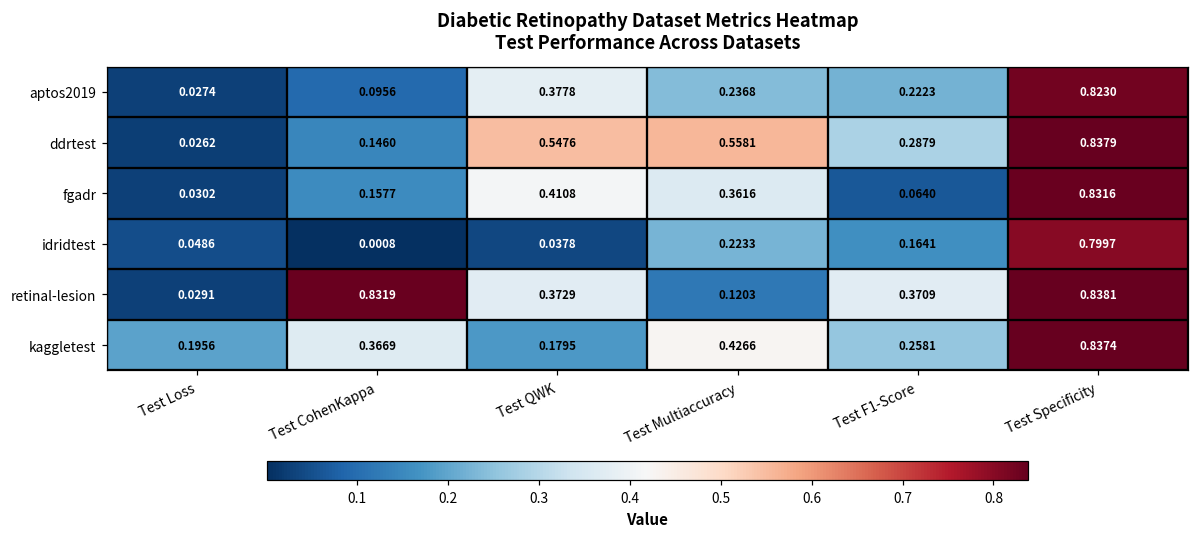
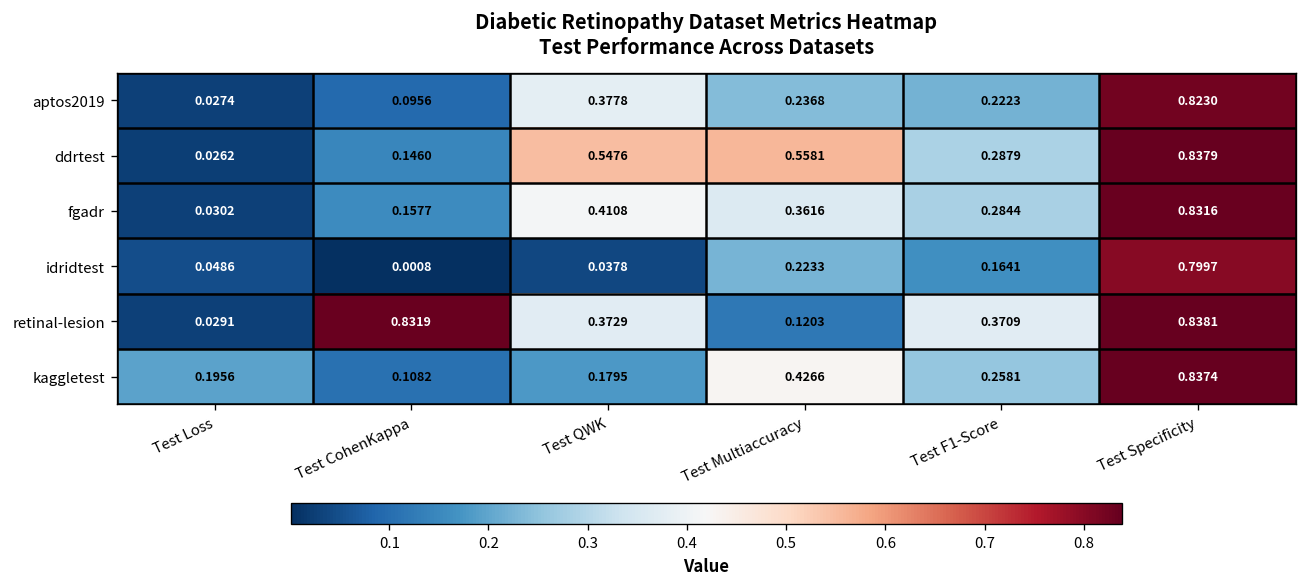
  {
    "aptos2019": {
      "Test Loss": 0.0274,
      "Test CohenKappa": 0.0956,
      "Test QWK": 0.3778,
      "Test Multiaccuracy": 0.2368,
      "Test F1-Score": 0.2223,
      "Test Specificity": 0.8230
    },
    "ddrtest": {
      "Test Loss": 0.0262,
      "Test CohenKappa": 0.1460,
      "Test QWK": 0.5476,
      "Test Multiaccuracy": 0.5581,
      "Test F1-Score": 0.2879,
      "Test Specificity": 0.8379
    },
    "fgadr": {
      "Test Loss": 0.0302,
      "Test CohenKappa": 0.1577,
      "Test QWK": 0.4108,
      "Test Multiaccuracy": 0.3616,
-     "Test F1-Score": 0.0640,
+     "Test F1-Score": 0.2844,
      "Test Specificity": 0.8316
    },
    "idridtest": {
      "Test Loss": 0.0486,
      "Test CohenKappa": 0.0008,
      "Test QWK": 0.0378,
      "Test Multiaccuracy": 0.2233,
      "Test F1-Score": 0.1641,
      "Test Specificity": 0.7997
    },
    "retinal-lesion": {
      "Test Loss": 0.0291,
      "Test CohenKappa": 0.8319,
      "Test QWK": 0.3729,
      "Test Multiaccuracy": 0.1203,
      "Test F1-Score": 0.3709,
      "Test Specificity": 0.8381
    },
    "kaggletest": {
      "Test Loss": 0.1956,
-     "Test CohenKappa": 0.3669,
+     "Test CohenKappa": 0.1082,
      "Test QWK": 0.1795,
      "Test Multiaccuracy": 0.4266,
      "Test F1-Score": 0.2581,
      "Test Specificity": 0.8374
    }
  }
